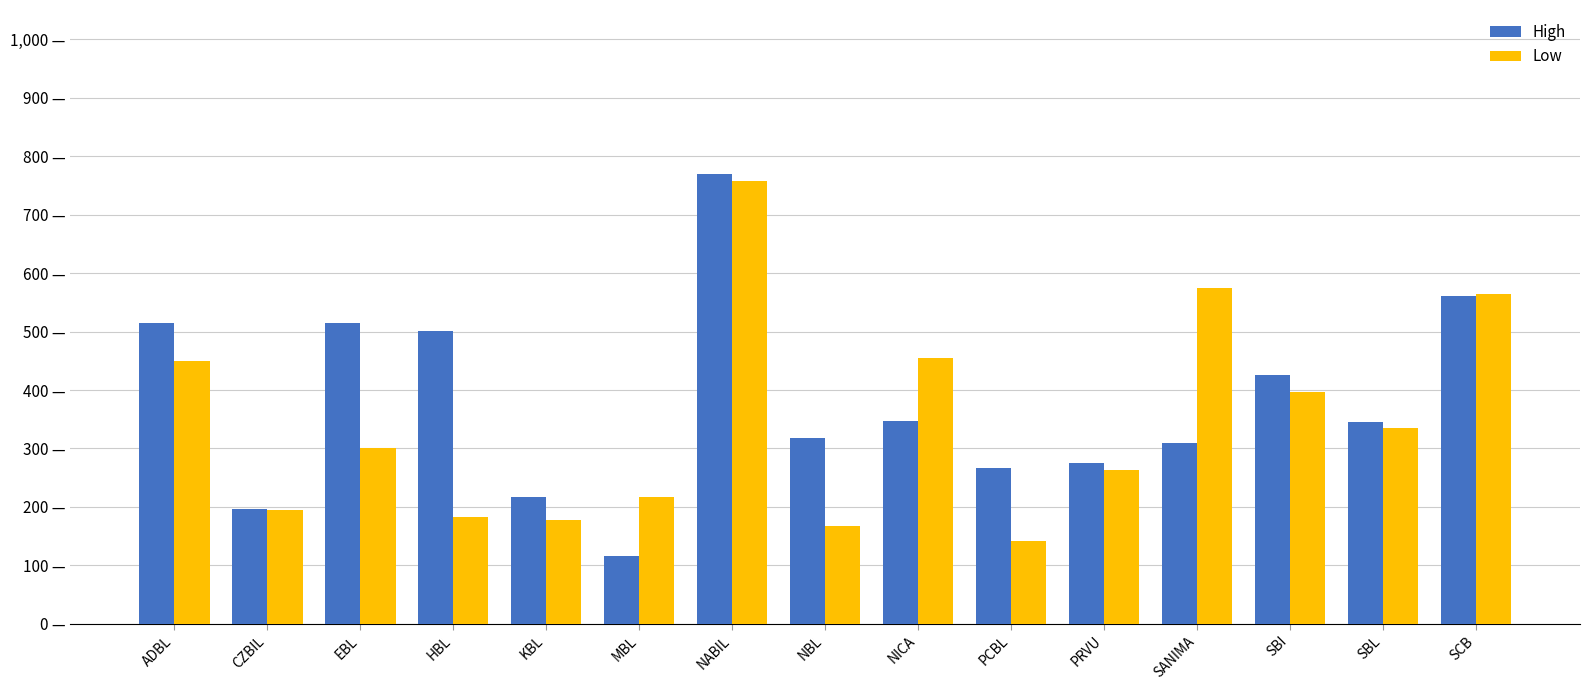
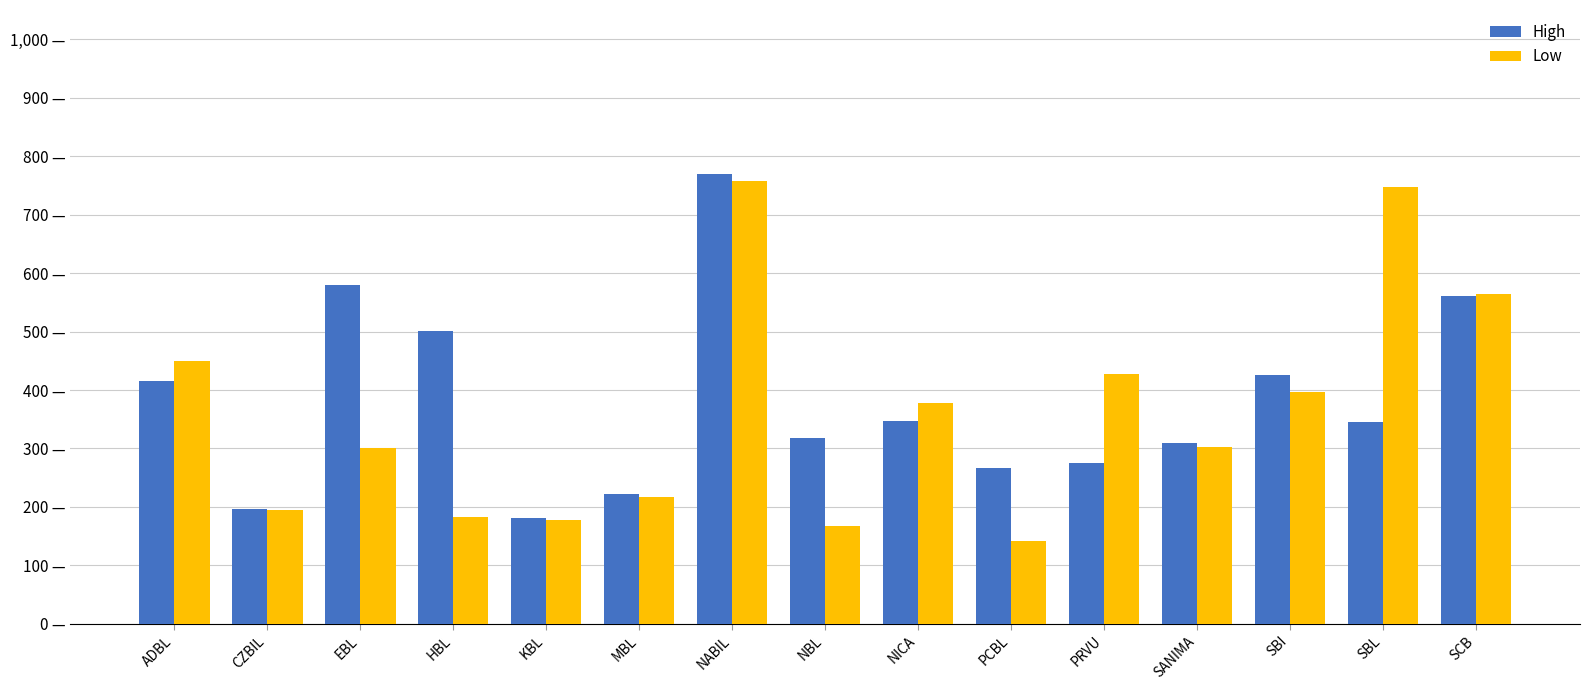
  {
    "High": {
-     "ADBL": "510 —",
+     "ADBL": "420 —",
      "CZBIL": "200 —",
-     "EBL": "510 —",
+     "EBL": "580 —",
      "HBL": "500 —",
-     "KBL": "220 —",
-     "MBL": "120 —",
+     "KBL": "180 —",
+     "MBL": "220 —",
      "NABIL": "770 —",
      "NBL": "320 —",
      "NICA": "350 —",
      "PCBL": "270 —",
      "PRVU": "280 —",
      "SANIMA": "310 —",
      "SBI": "430 —",
      "SBL": "350 —",
      "SCB": "560 —"
    },
    "Low": {
      "ADBL": "450 —",
      "CZBIL": "190 —",
      "EBL": "300 —",
      "HBL": "180 —",
      "KBL": "180 —",
      "MBL": "220 —",
      "NABIL": "760 —",
      "NBL": "170 —",
-     "NICA": "460 —",
+     "NICA": "380 —",
      "PCBL": "140 —",
-     "PRVU": "260 —",
-     "SANIMA": "570 —",
+     "PRVU": "430 —",
+     "SANIMA": "300 —",
      "SBI": "400 —",
-     "SBL": "340 —",
+     "SBL": "750 —",
      "SCB": "570 —"
    }
  }
